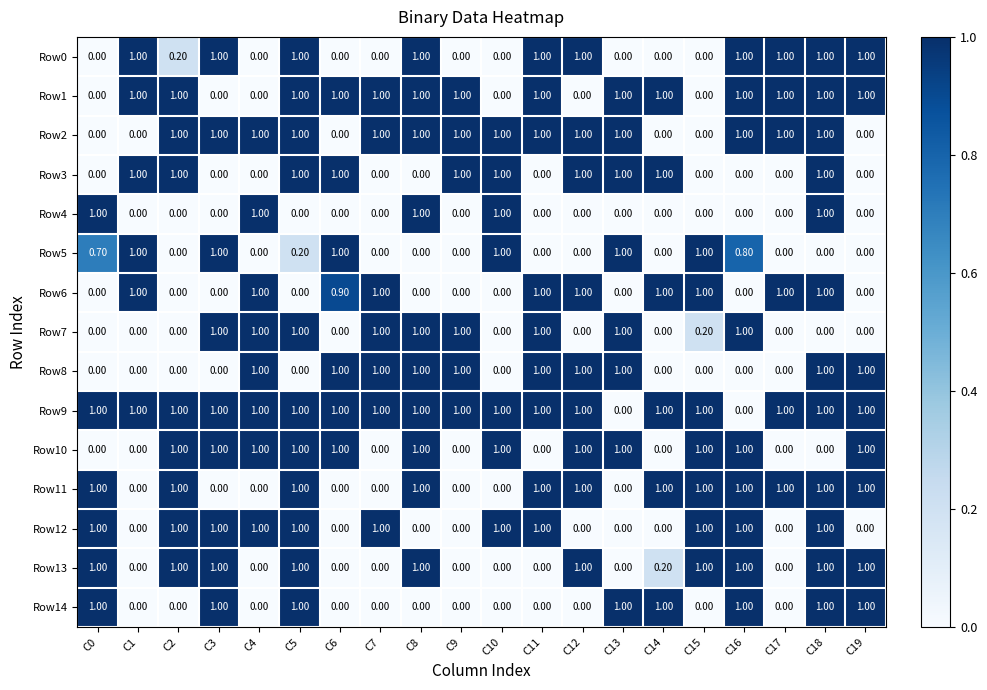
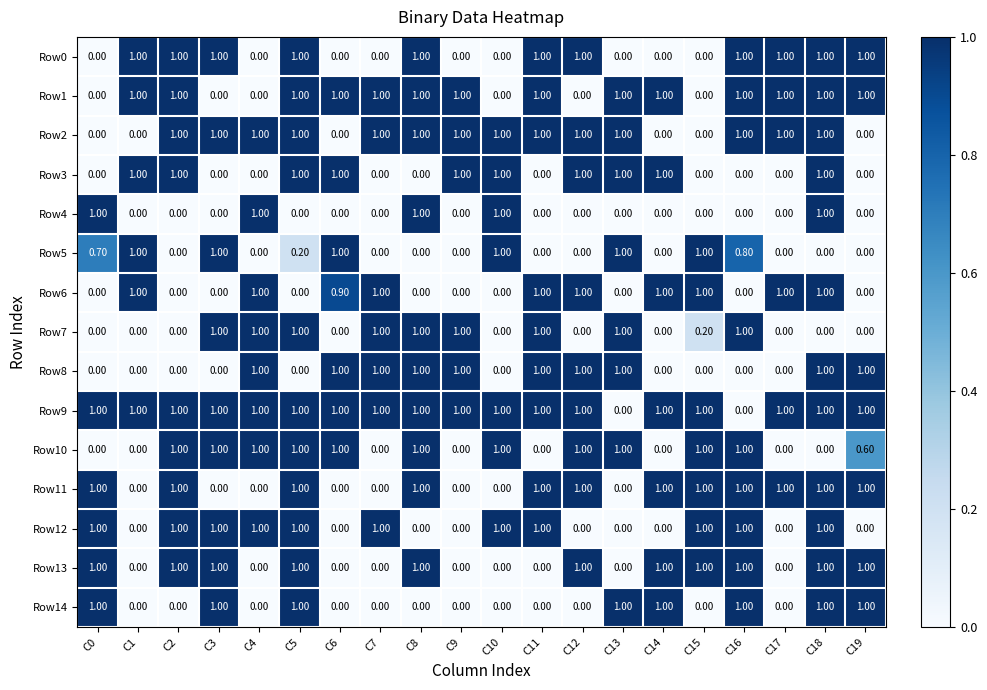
  {
    "Row0": {
      "C0": 0.00,
      "C1": 1.00,
-     "C2": 0.20,
+     "C2": 1.00,
      "C3": 1.00,
      "C4": 0.00,
      "C5": 1.00,
      "C6": 0.00,
      "C7": 0.00,
      "C8": 1.00,
      "C9": 0.00,
      "C10": 0.00,
      "C11": 1.00,
      "C12": 1.00,
      "C13": 0.00,
      "C14": 0.00,
      "C15": 0.00,
      "C16": 1.00,
      "C17": 1.00,
      "C18": 1.00,
      "C19": 1.00
    },
    "Row10": {
      "C0": 0.00,
      "C1": 0.00,
      "C2": 1.00,
      "C3": 1.00,
      "C4": 1.00,
      "C5": 1.00,
      "C6": 1.00,
      "C7": 0.00,
      "C8": 1.00,
      "C9": 0.00,
      "C10": 1.00,
      "C11": 0.00,
      "C12": 1.00,
      "C13": 1.00,
      "C14": 0.00,
      "C15": 1.00,
      "C16": 1.00,
      "C17": 0.00,
      "C18": 0.00,
-     "C19": 1.00
+     "C19": 0.60
    },
    "Row13": {
      "C0": 1.00,
      "C1": 0.00,
      "C2": 1.00,
      "C3": 1.00,
      "C4": 0.00,
      "C5": 1.00,
      "C6": 0.00,
      "C7": 0.00,
      "C8": 1.00,
      "C9": 0.00,
      "C10": 0.00,
      "C11": 0.00,
      "C12": 1.00,
      "C13": 0.00,
-     "C14": 0.20,
+     "C14": 1.00,
      "C15": 1.00,
      "C16": 1.00,
      "C17": 0.00,
      "C18": 1.00,
      "C19": 1.00
    }
  }
